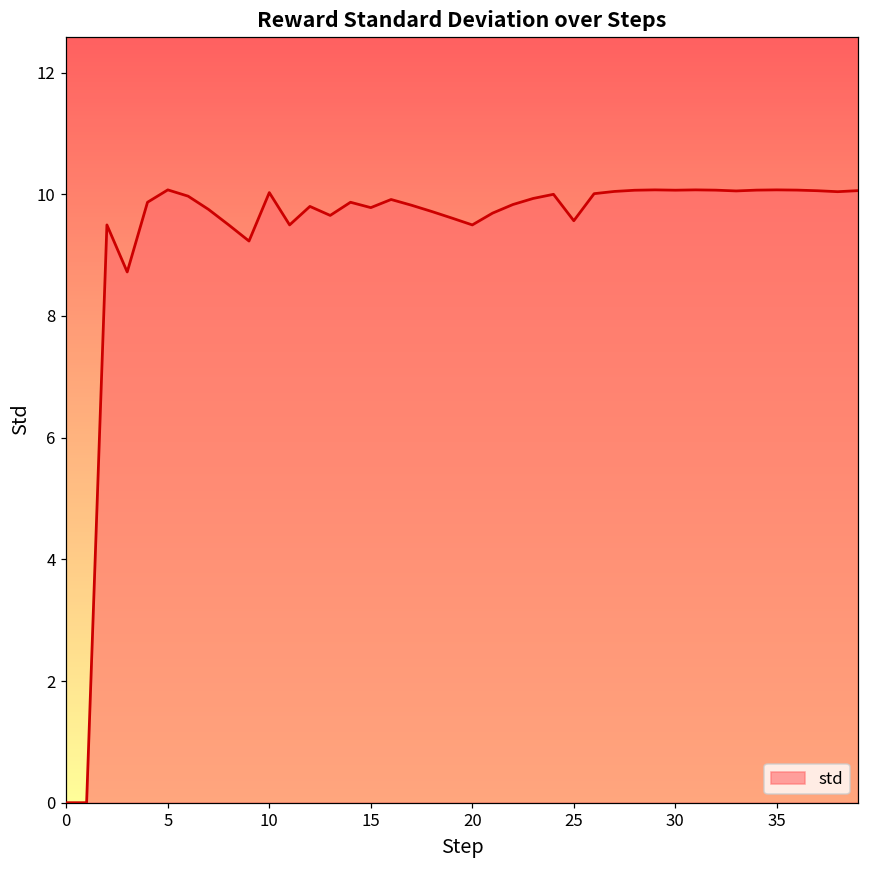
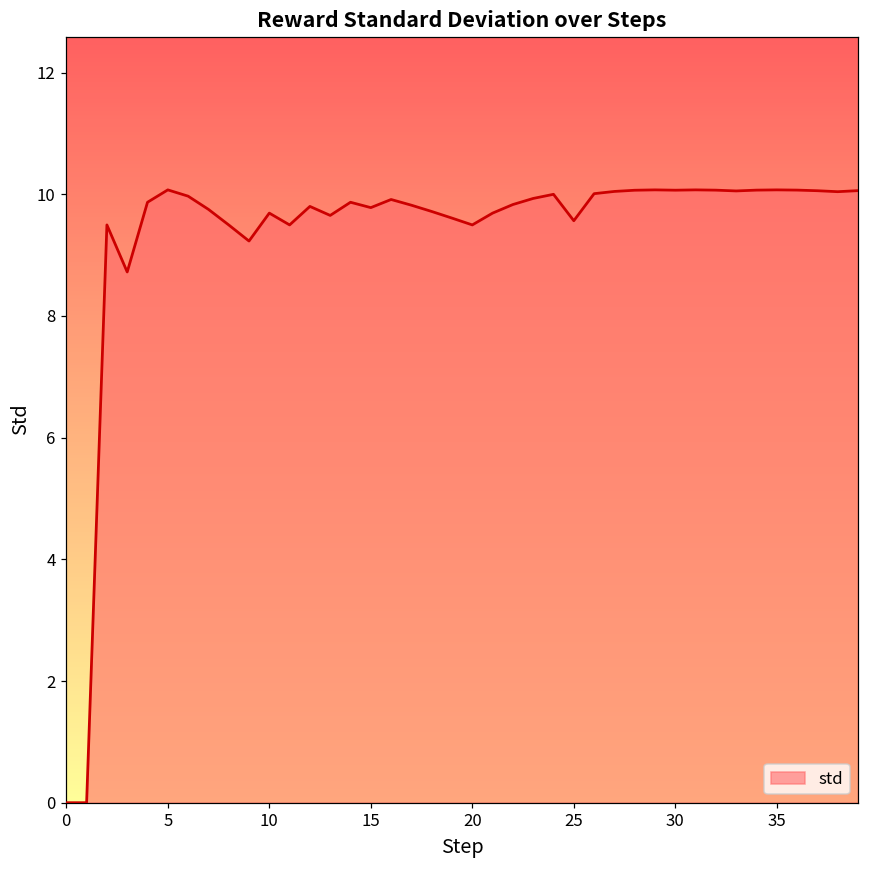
  {
    "0": 0.0,
    "5": 10.1,
-   "10": 10.0,
+   "10": 9.7,
    "15": 9.8,
    "20": 9.5,
    "25": 9.6,
    "30": 10.1,
    "35": 10.1
  }
